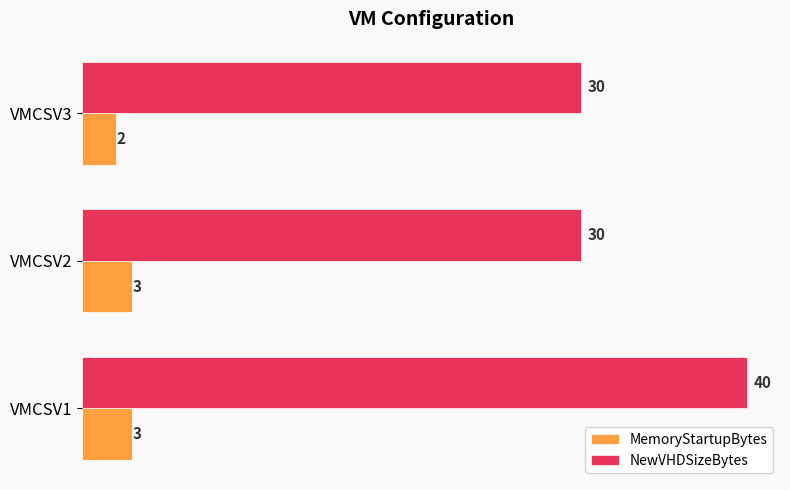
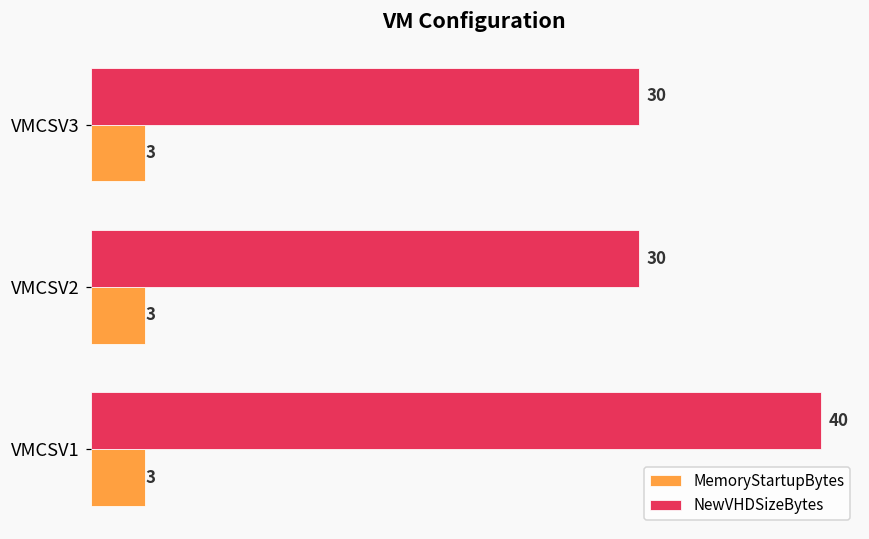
  {
    "MemoryStartupBytes": {
-     "VMCSV3": 2,
+     "VMCSV3": 3,
      "VMCSV2": 3,
      "VMCSV1": 3
    },
    "NewVHDSizeBytes": {
      "VMCSV3": 30,
      "VMCSV2": 30,
      "VMCSV1": 40
    }
  }
